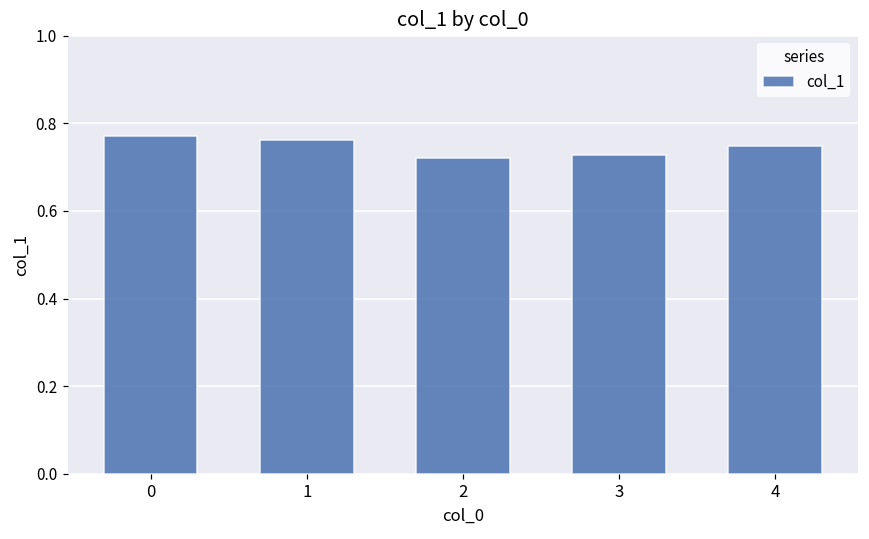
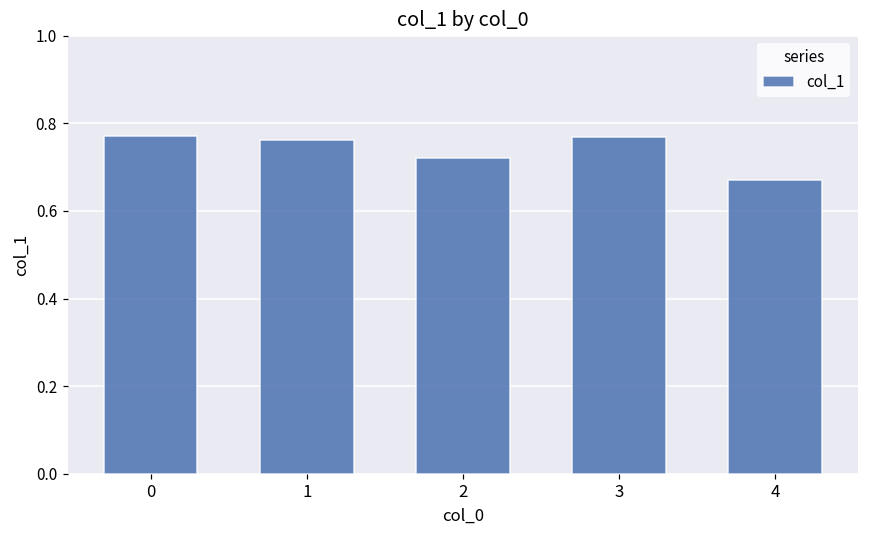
  {
    "0": 0.77,
    "1": 0.76,
    "2": 0.72,
-   "3": 0.73,
-   "4": 0.75
+   "3": 0.77,
+   "4": 0.67
  }
